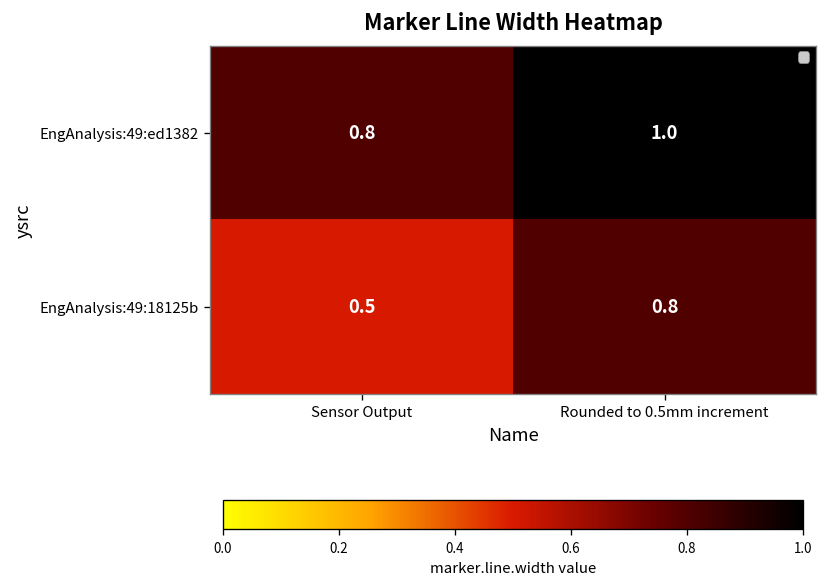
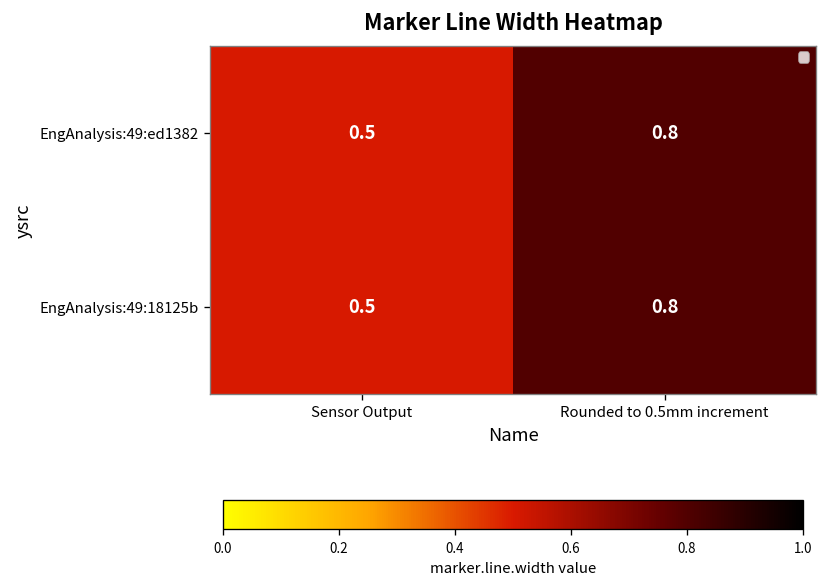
  {
    "EngAnalysis:49:ed1382": {
-     "Sensor Output": 0.8,
-     "Rounded to 0.5mm increment": 1.0
+     "Sensor Output": 0.5,
+     "Rounded to 0.5mm increment": 0.8
    },
    "EngAnalysis:49:18125b": {
      "Sensor Output": 0.5,
      "Rounded to 0.5mm increment": 0.8
    }
  }
